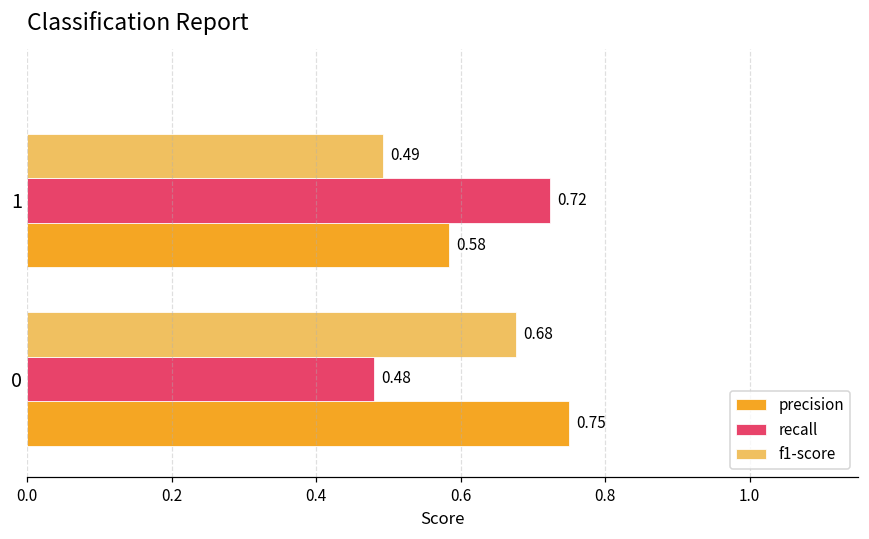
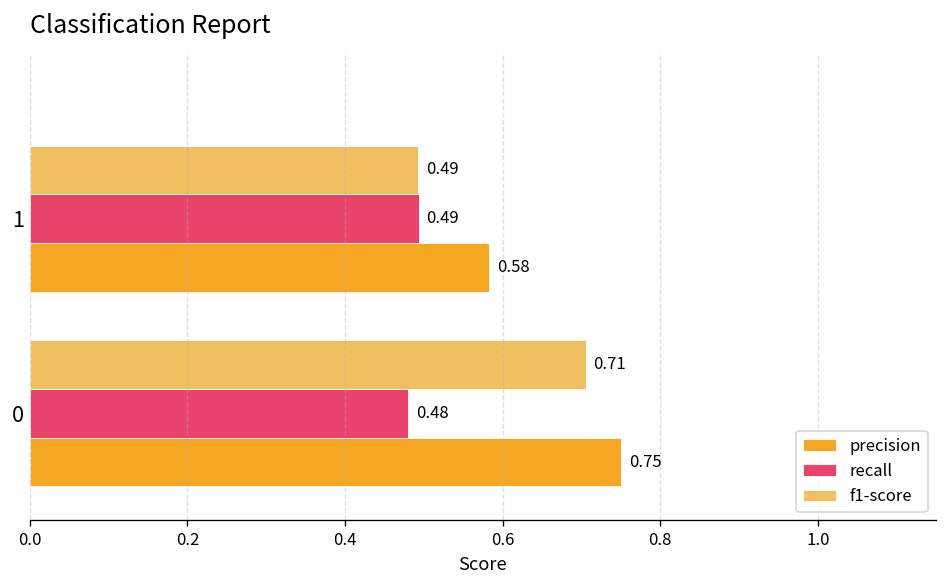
  {
    "precision": {
      "1": 0.58,
      "0": 0.75
    },
    "recall": {
-     "1": 0.72,
+     "1": 0.49,
      "0": 0.48
    },
    "f1-score": {
      "1": 0.49,
-     "0": 0.68
+     "0": 0.71
    }
  }
